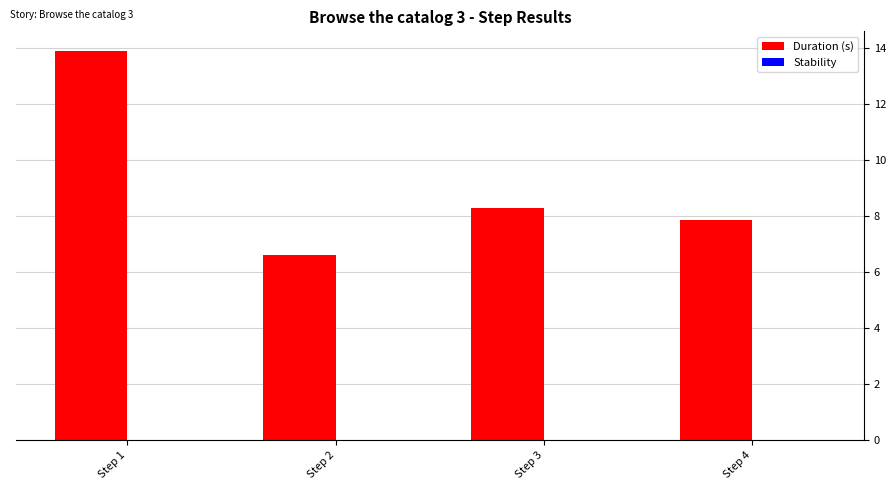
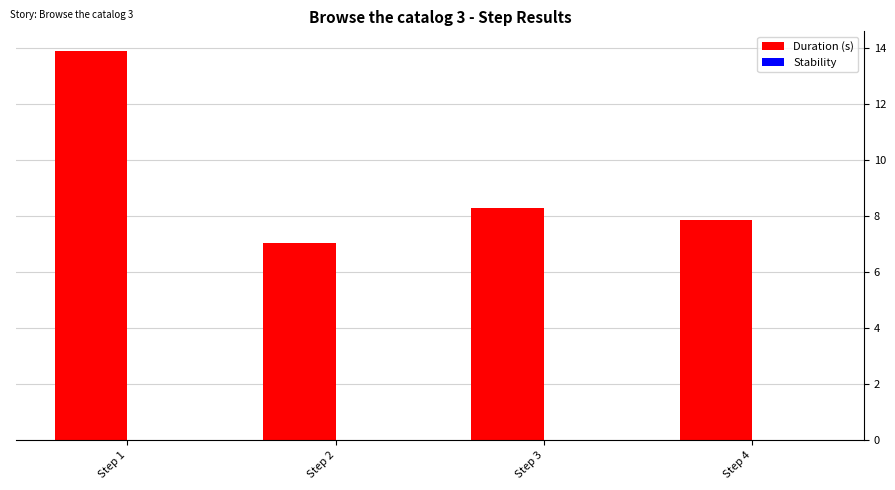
  {
    "Duration (s)": {
      "Step 1": 13.9,
-     "Step 2": 6.6,
+     "Step 2": 7.0,
      "Step 3": 8.3,
      "Step 4": 7.9
    },
    "Stability": {
      "Step 1": 0.0,
      "Step 2": 0.0,
      "Step 3": 0.0,
      "Step 4": 0.0
    }
  }
